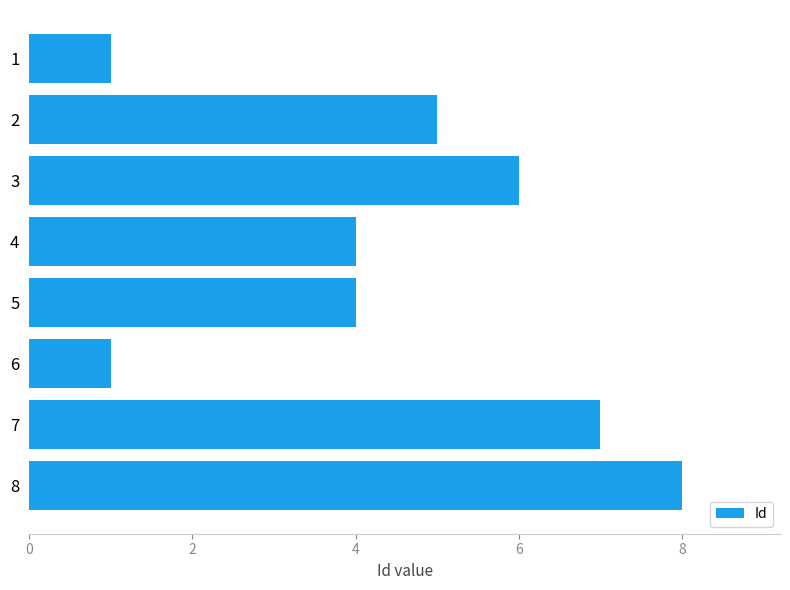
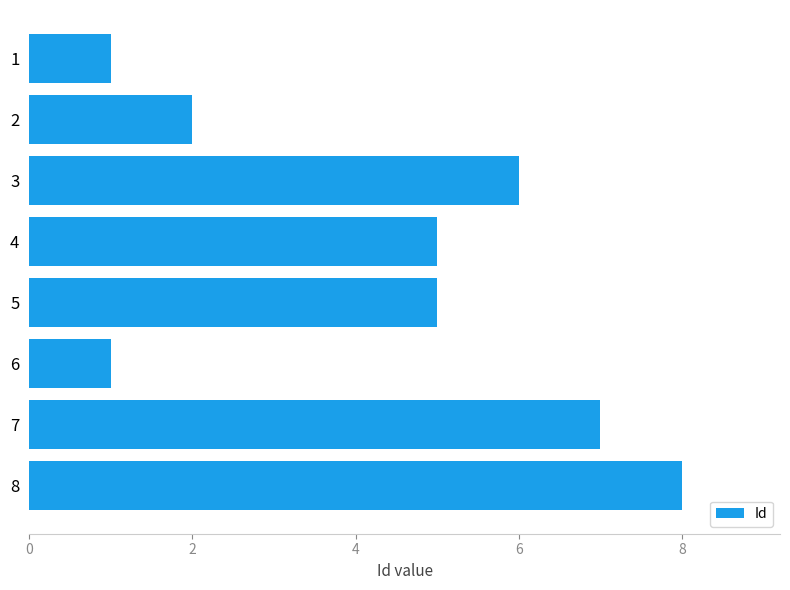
  {
    "1": 1,
-   "2": 5,
+   "2": 2,
    "3": 6,
-   "4": 4,
-   "5": 4,
+   "4": 5,
+   "5": 5,
    "6": 1,
    "7": 7,
    "8": 8
  }
